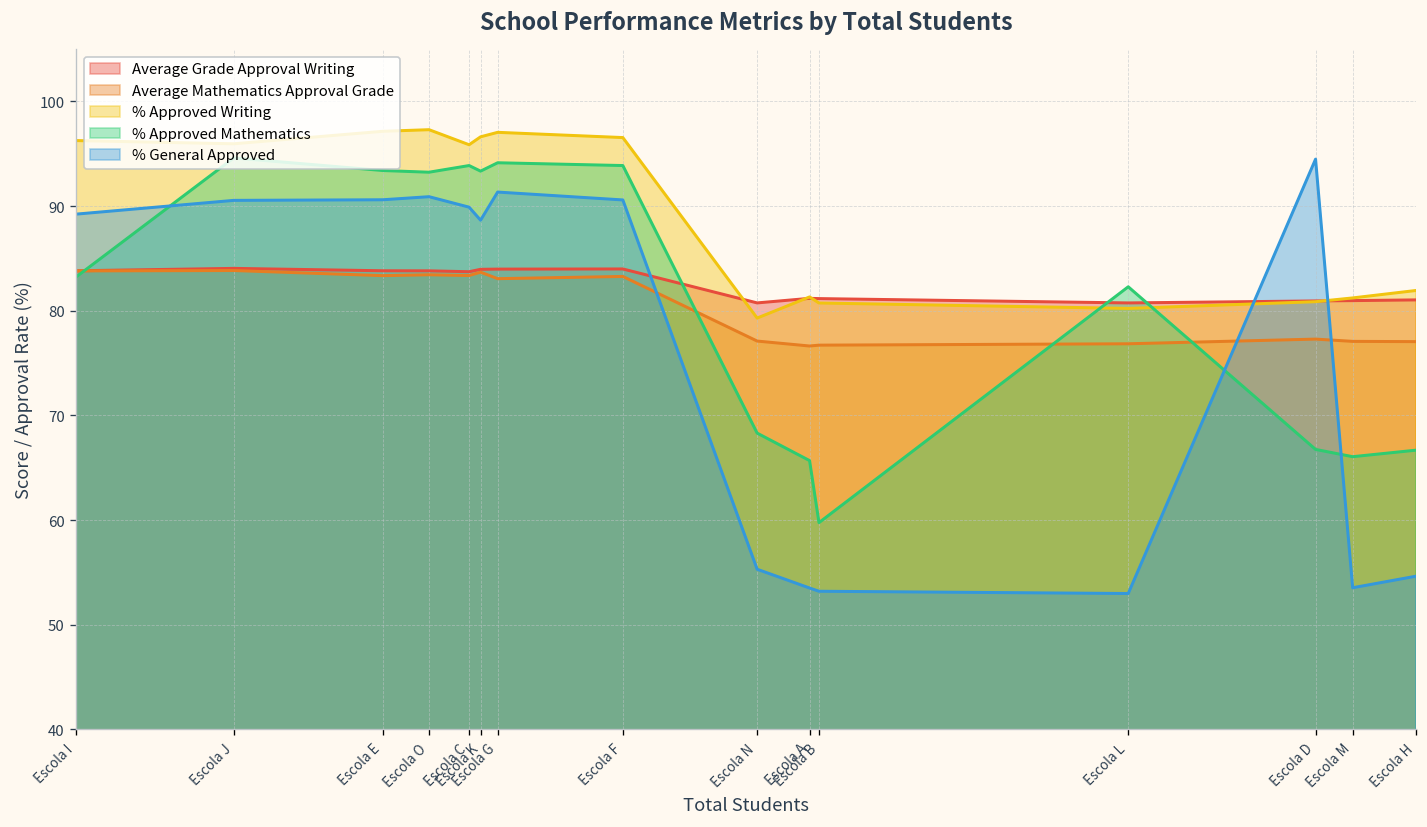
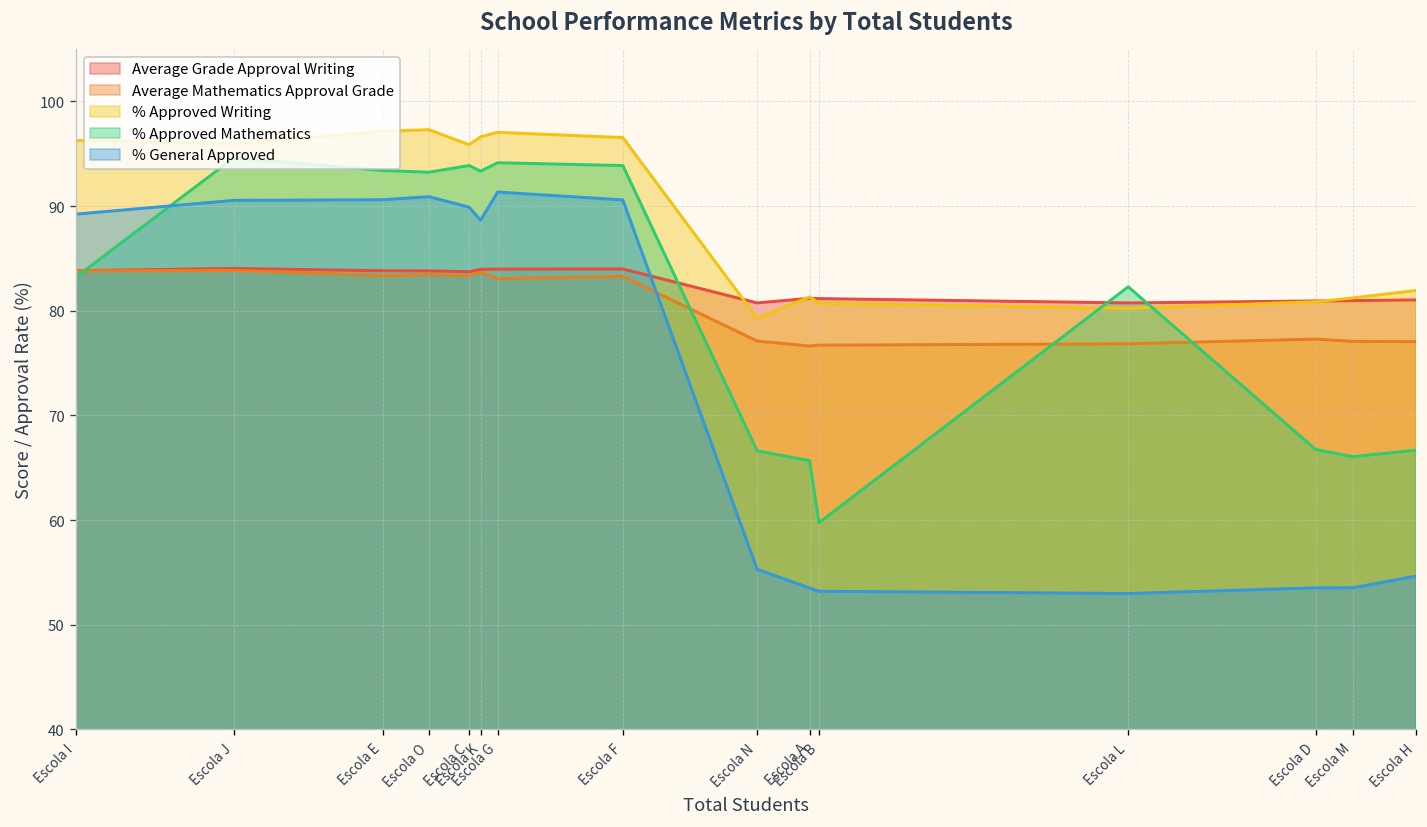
  {
    "% Approved Mathematics": {
      "Escola I": 83,
      "Escola O": 93,
      "Escola C": 94,
      "Escola K": 93,
      "Escola G": 94,
      "Escola F": 94,
-     "Escola N": 68,
+     "Escola N": 67,
      "Escola A": 66,
      "Escola B": 60,
      "Escola L": 82,
      "Escola D": 67,
      "Escola M": 66,
      "Escola H": 67
    },
    "% General Approved": {
      "Escola I": 89,
      "Escola J": 91,
      "Escola E": 91,
      "Escola O": 91,
      "Escola C": 90,
      "Escola K": 89,
      "Escola G": 91,
      "Escola F": 91,
      "Escola N": 55,
      "Escola A": 54,
      "Escola B": 53,
      "Escola L": 53,
-     "Escola D": 94,
+     "Escola D": 54,
      "Escola M": 54,
      "Escola H": 55
    }
  }
